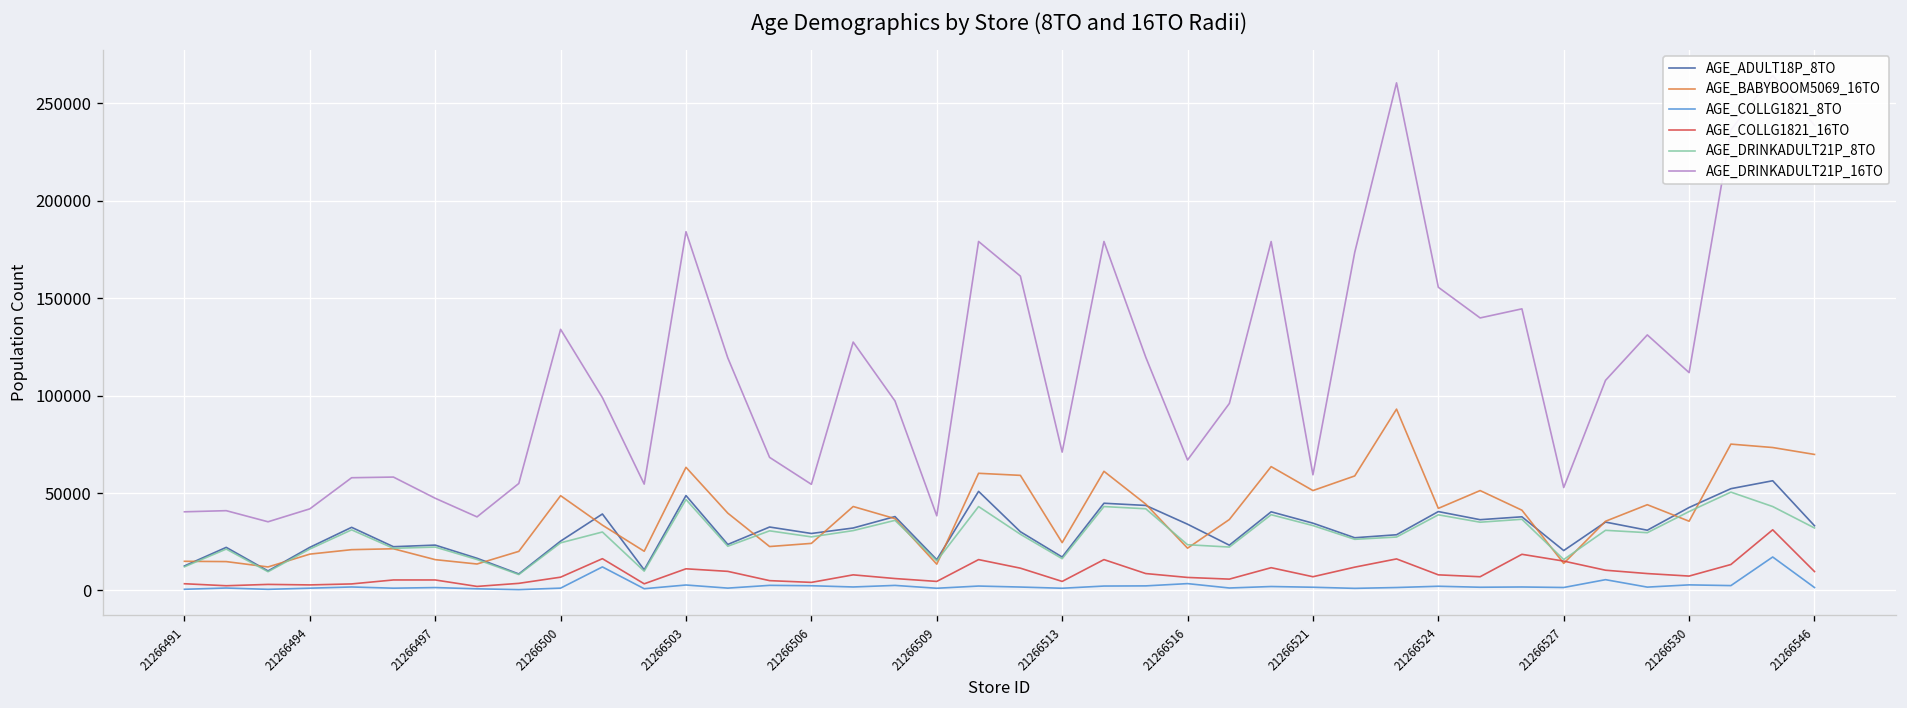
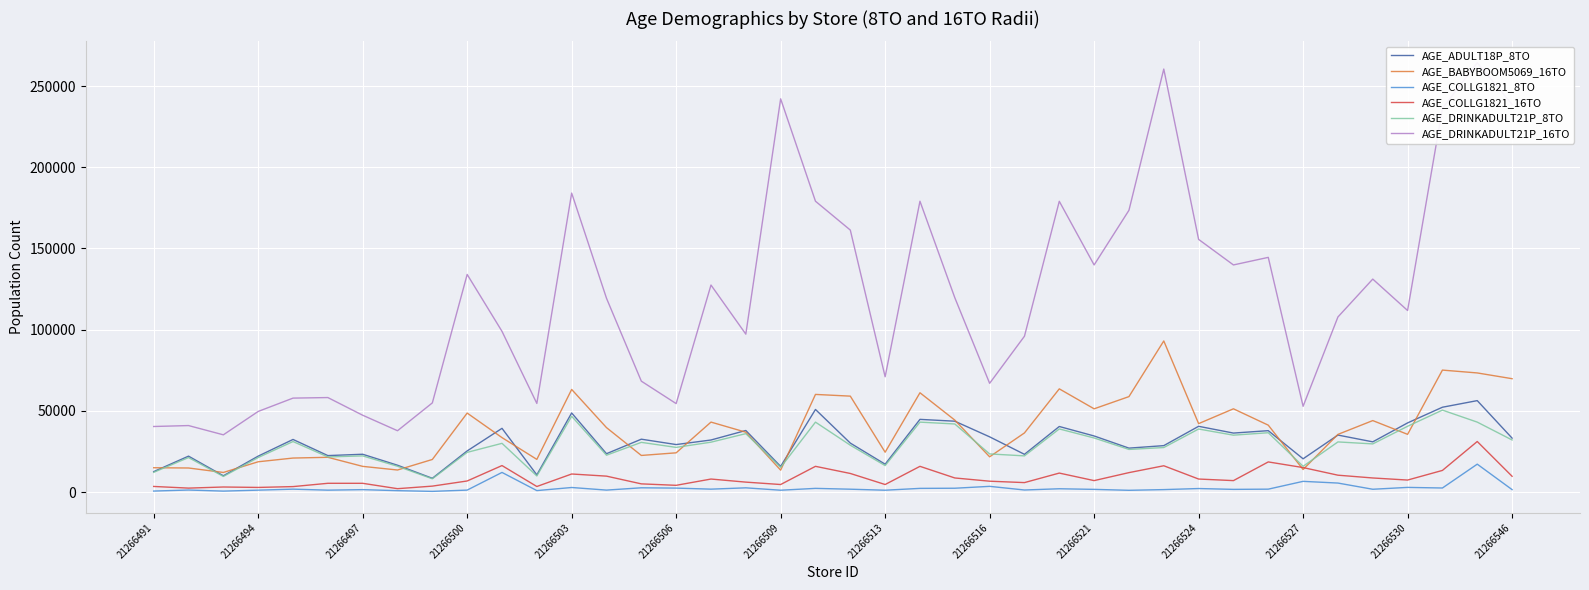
  {
    "AGE_ADULT18P_8TO": {
      "21266503": 49000,
      "21266506": 29000,
      "21266516": 34000,
      "21266524": 40000,
      "21266527": 20000,
      "21266530": 43000
    },
    "AGE_COLLG1821_8TO": {
      "21266491": 1000,
      "21266494": 1000,
      "21266497": 1000,
      "21266500": 1000,
      "21266503": 3000,
      "21266506": 2000,
      "21266509": 1000,
      "21266513": 1000,
      "21266516": 4000,
      "21266521": 2000,
      "21266524": 2000,
-     "21266527": 2000,
+     "21266527": 7000,
      "21266530": 3000,
      "21266546": 1000
    },
    "AGE_DRINKADULT21P_8TO": {
      "21266503": 47000,
      "21266506": 28000,
      "21266516": 23000,
      "21266524": 39000,
      "21266530": 41000
    },
    "AGE_DRINKADULT21P_16TO": {
      "21266491": 40000,
-     "21266494": 42000,
+     "21266494": 50000,
      "21266497": 47000,
      "21266500": 134000,
      "21266503": 184000,
      "21266506": 54000,
-     "21266509": 38000,
+     "21266509": 242000,
      "21266513": 71000,
      "21266516": 67000,
-     "21266521": 59000,
+     "21266521": 140000,
      "21266524": 156000,
      "21266527": 53000,
      "21266530": 112000
    }
  }
